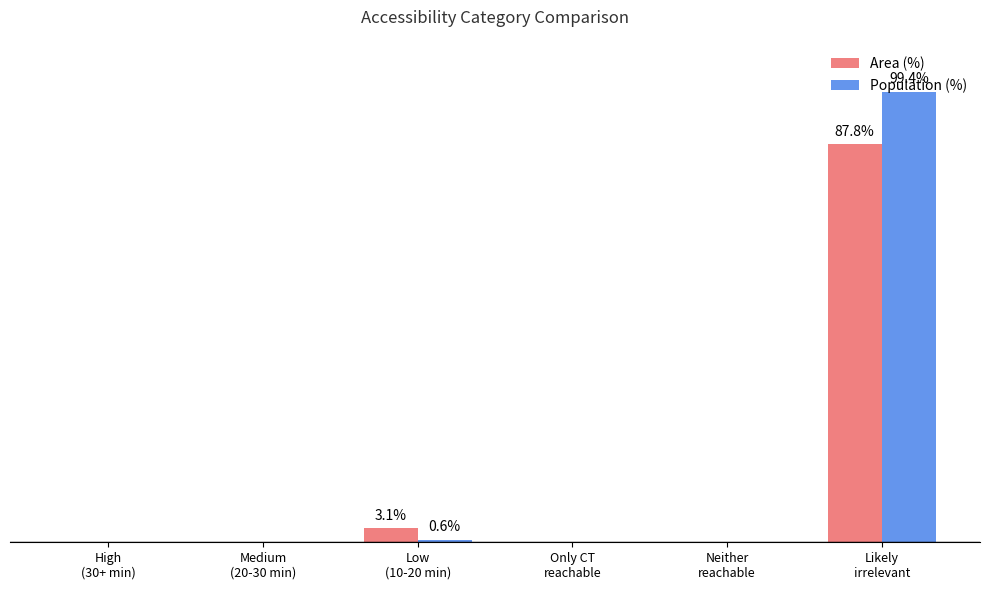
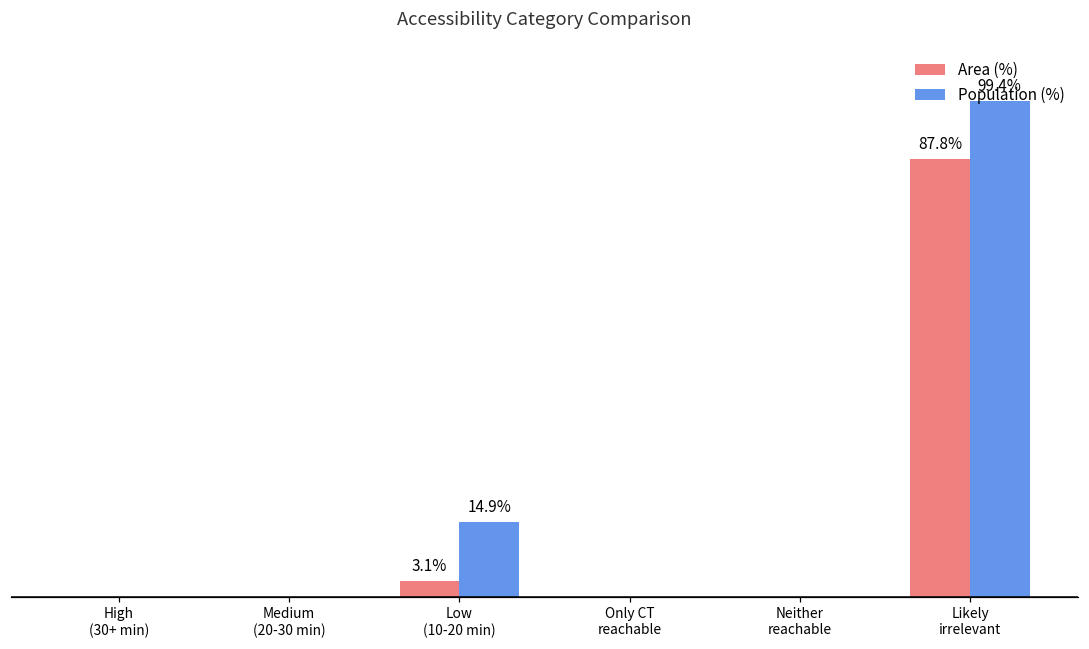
  {
    "Area (%)": {
      "Low (10-20 min)": "3.1%",
      "Likely irrelevant": "87.8%"
    },
    "Population (%)": {
-     "Low (10-20 min)": "0.6%",
+     "Low (10-20 min)": "14.9%",
      "Likely irrelevant": "99.4%"
    }
  }
